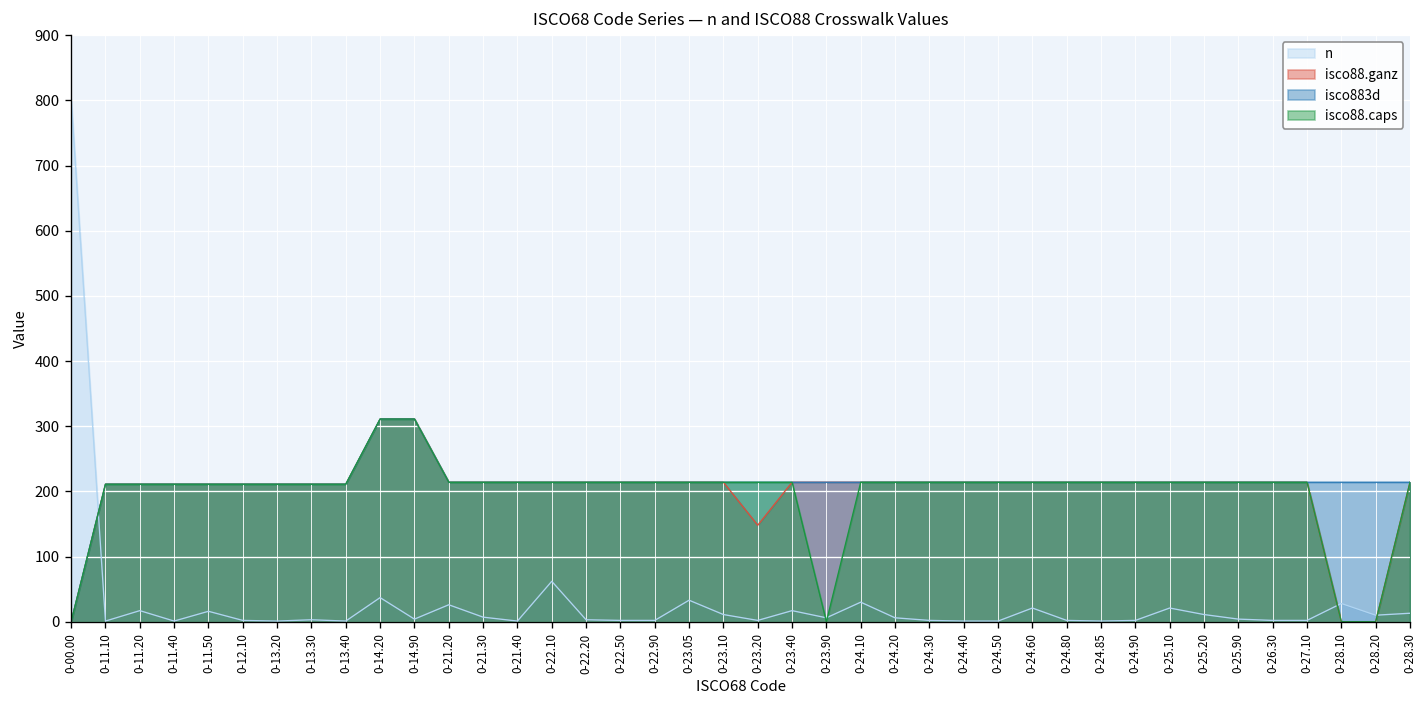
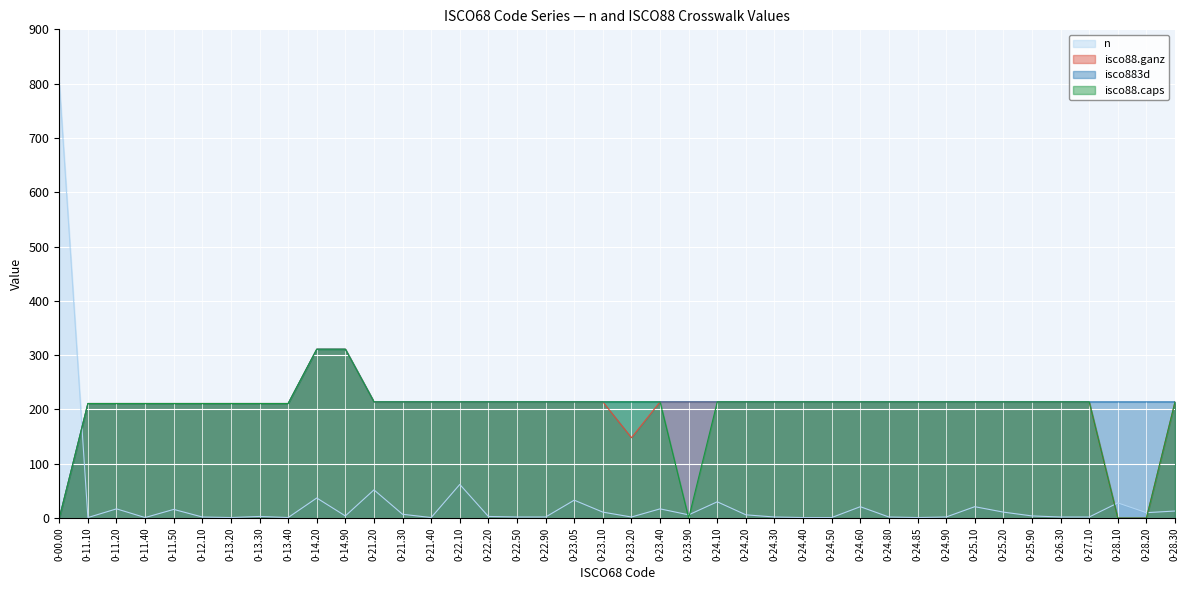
  {
    "n": {
      "0-00.00": 800,
      "0-11.10": 0,
      "0-11.20": 20,
      "0-11.40": 0,
      "0-11.50": 20,
      "0-12.10": 0,
      "0-13.20": 0,
      "0-13.30": 0,
      "0-13.40": 0,
      "0-14.20": 40,
      "0-14.90": 0,
-     "0-21.20": 30,
+     "0-21.20": 50,
      "0-21.30": 10,
      "0-21.40": 0,
      "0-22.10": 60,
      "0-22.20": 0,
      "0-22.50": 0,
      "0-22.90": 0,
      "0-23.05": 30,
      "0-23.10": 10,
      "0-23.20": 0,
      "0-23.40": 20,
      "0-23.90": 10,
      "0-24.10": 30,
      "0-24.20": 10,
      "0-24.30": 0,
      "0-24.40": 0,
      "0-24.50": 0,
      "0-24.60": 20,
      "0-24.80": 0,
      "0-24.85": 0,
      "0-24.90": 0,
      "0-25.10": 20,
      "0-25.20": 10,
      "0-25.90": 0,
      "0-26.30": 0,
      "0-27.10": 0,
      "0-28.10": 30,
      "0-28.20": 10,
      "0-28.30": 10
    },
    "isco88.ganz": {
      "0-23.20": 150
    },
    "isco883d": {
      "0-28.10": 210,
      "0-28.20": 210
    },
    "isco88.caps": {
      "0-23.90": 0
    }
  }
